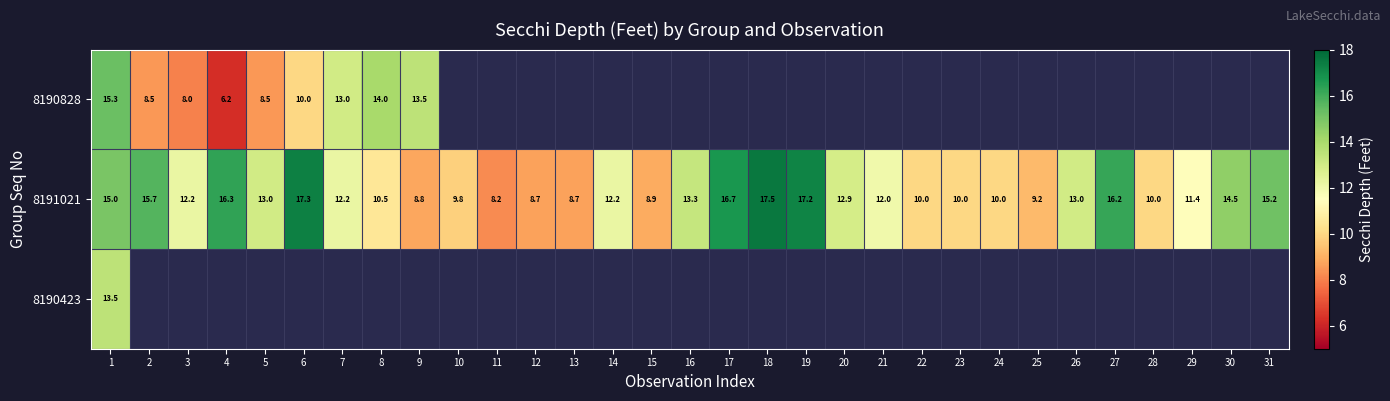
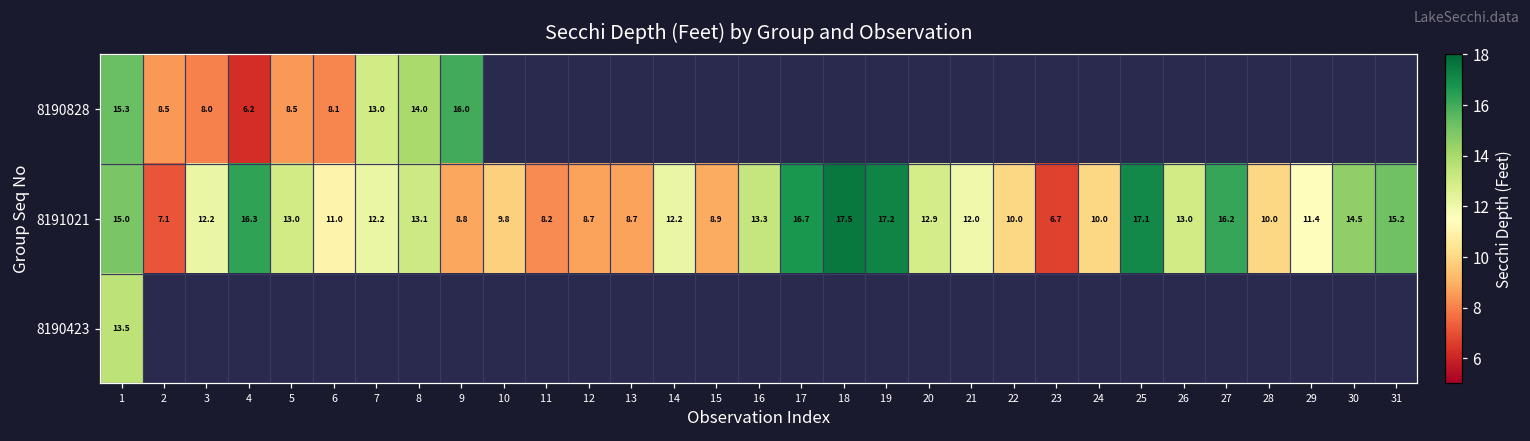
  {
    "8190828": {
      "1": 15.3,
      "2": 8.5,
      "3": 8.0,
      "4": 6.2,
      "5": 8.5,
-     "6": 10.0,
+     "6": 8.1,
      "7": 13.0,
      "8": 14.0,
-     "9": 13.5
+     "9": 16.0
    },
    "8191021": {
      "1": 15.0,
-     "2": 15.7,
+     "2": 7.1,
      "3": 12.2,
      "4": 16.3,
      "5": 13.0,
-     "6": 17.3,
+     "6": 11.0,
      "7": 12.2,
-     "8": 10.5,
+     "8": 13.1,
      "9": 8.8,
      "10": 9.8,
      "11": 8.2,
      "12": 8.7,
      "13": 8.7,
      "14": 12.2,
      "15": 8.9,
      "16": 13.3,
      "17": 16.7,
      "18": 17.5,
      "19": 17.2,
      "20": 12.9,
      "21": 12.0,
      "22": 10.0,
-     "23": 10.0,
+     "23": 6.7,
      "24": 10.0,
-     "25": 9.2,
+     "25": 17.1,
      "26": 13.0,
      "27": 16.2,
      "28": 10.0,
      "29": 11.4,
      "30": 14.5,
      "31": 15.2
    },
    "8190423": {
      "1": 13.5
    }
  }
